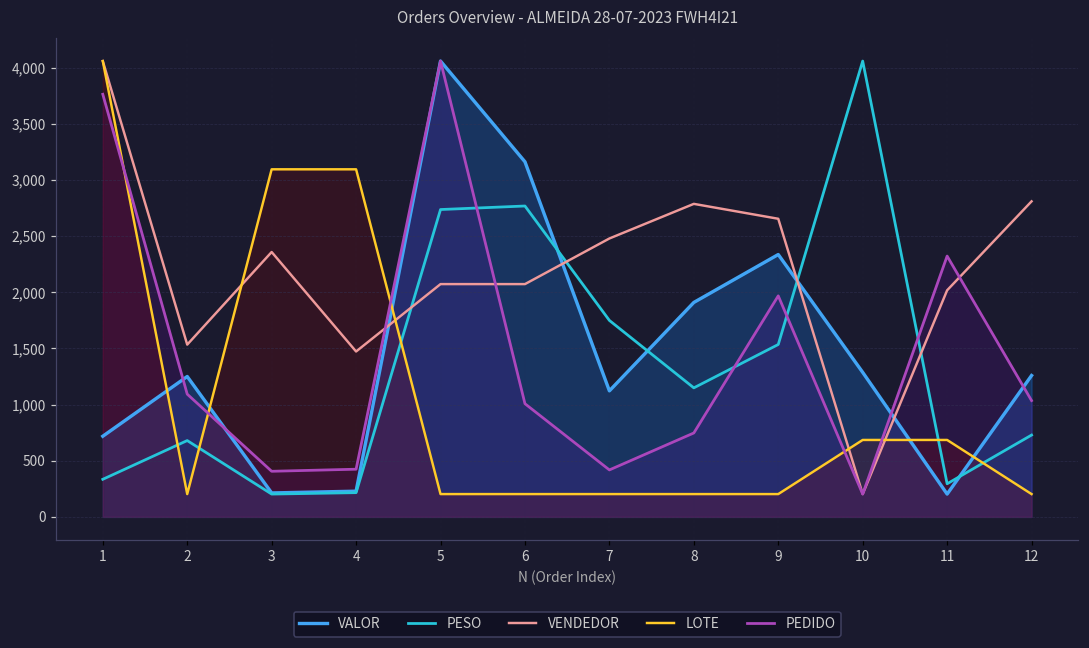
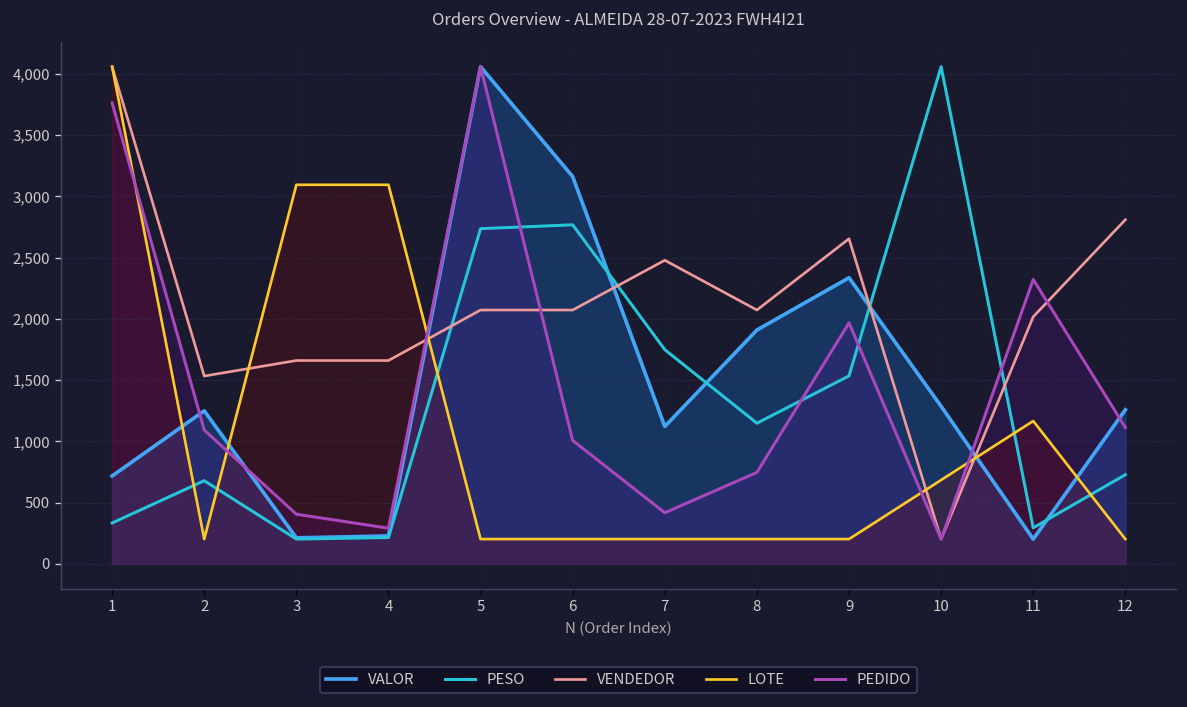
  {
    "VENDEDOR": {
      "2": "1,530",
-     "3": "2,360",
-     "4": "1,470",
+     "3": "1,660",
+     "4": "1,660",
      "5": "2,070",
      "6": "2,070",
      "7": "2,480",
-     "8": "2,790",
+     "8": "2,070",
      "9": "2,650",
      "11": "2,020",
      "12": "2,810"
    },
    "LOTE": {
      "2": "200",
      "3": "3,100",
      "4": "3,100",
      "5": "200",
      "6": "200",
      "7": "200",
      "8": "200",
      "9": "200",
      "10": "680",
-     "11": "680",
+     "11": "1,170",
      "12": "200"
    },
    "PEDIDO": {
      "1": "3,760",
      "2": "1,090",
      "3": "410",
-     "4": "420",
+     "4": "290",
      "6": "1,010",
      "7": "420",
      "8": "750",
      "9": "1,970",
      "11": "2,320",
-     "12": "1,040"
+     "12": "1,110"
    }
  }
